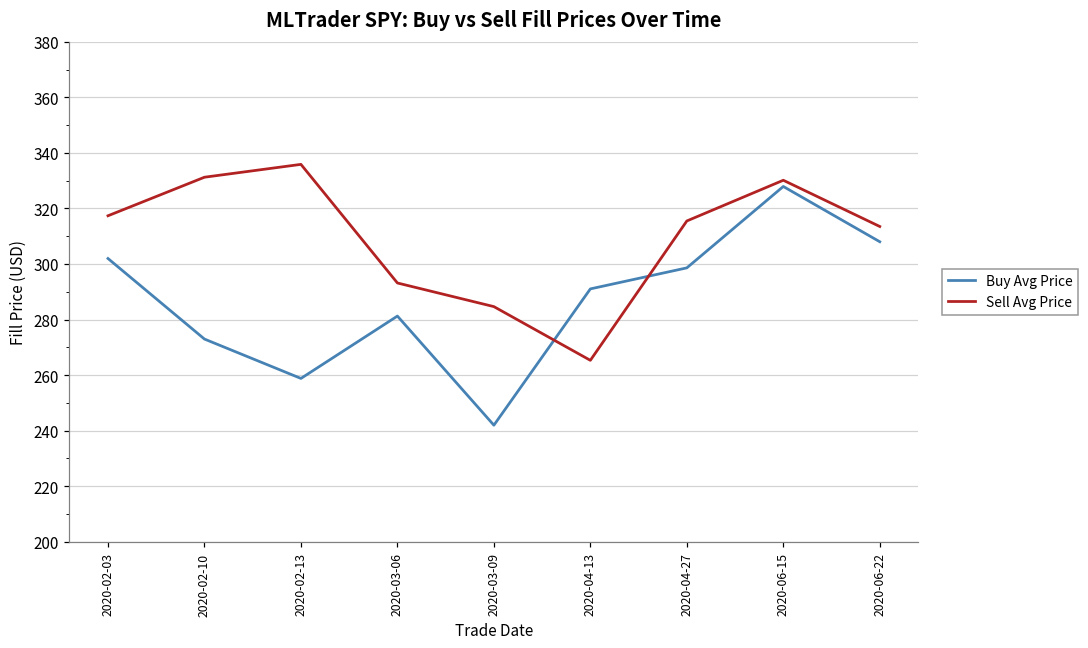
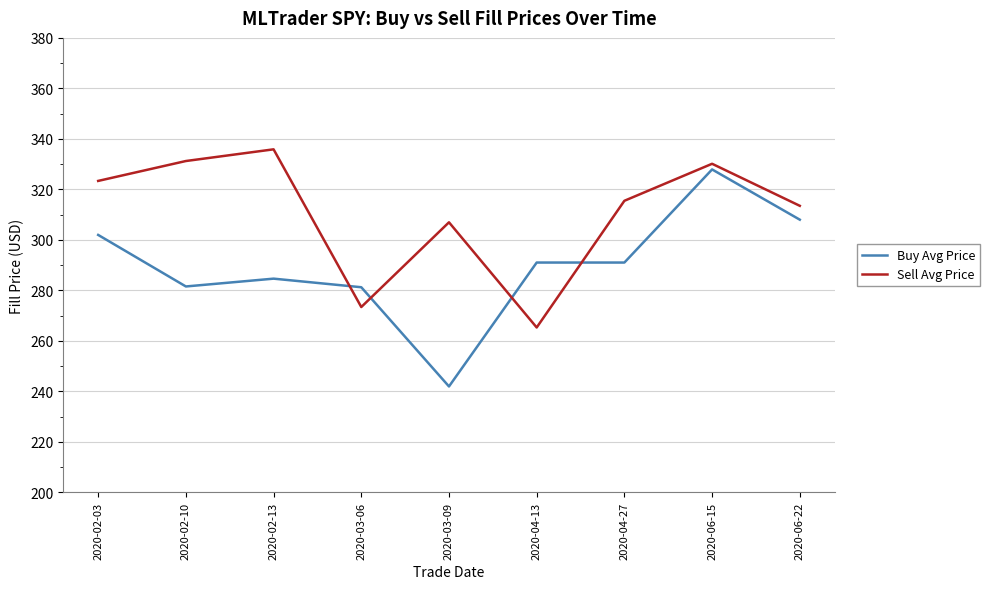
  {
    "Buy Avg Price": {
      "2020-02-03": 302,
-     "2020-02-10": 273,
-     "2020-02-13": 259,
+     "2020-02-10": 282,
+     "2020-02-13": 285,
      "2020-03-06": 281,
      "2020-03-09": 242,
      "2020-04-13": 291,
-     "2020-04-27": 299,
+     "2020-04-27": 291,
      "2020-06-15": 328,
      "2020-06-22": 308
    },
    "Sell Avg Price": {
-     "2020-02-03": 317,
+     "2020-02-03": 323,
      "2020-02-10": 331,
      "2020-02-13": 336,
-     "2020-03-06": 293,
-     "2020-03-09": 285,
+     "2020-03-06": 273,
+     "2020-03-09": 307,
      "2020-04-13": 265,
      "2020-04-27": 315,
      "2020-06-15": 330,
      "2020-06-22": 313
    }
  }
